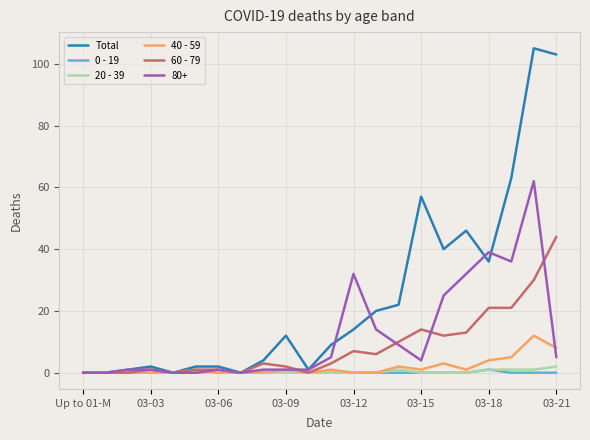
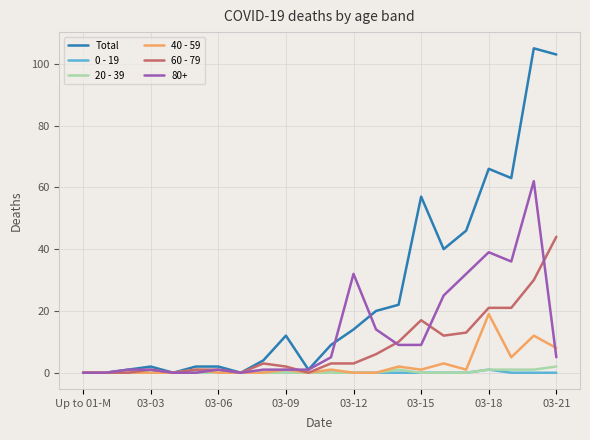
  {
    "Total": {
      "03-03": 2,
      "03-06": 2,
      "03-09": 12,
      "03-12": 14,
      "03-15": 57,
-     "03-18": 36,
+     "03-18": 66,
      "03-21": 103
    },
    "0 - 19": {
      "03-21": 0
    },
    "20 - 39": {
      "03-21": 2
    },
    "40 - 59": {
      "03-15": 1,
-     "03-18": 4,
+     "03-18": 19,
      "03-21": 8
    },
    "60 - 79": {
      "03-09": 2,
-     "03-12": 7,
-     "03-15": 14,
+     "03-12": 3,
+     "03-15": 17,
      "03-18": 21,
      "03-21": 44
    },
    "80+": {
      "03-12": 32,
-     "03-15": 4,
+     "03-15": 9,
      "03-18": 39,
      "03-21": 5
    }
  }
